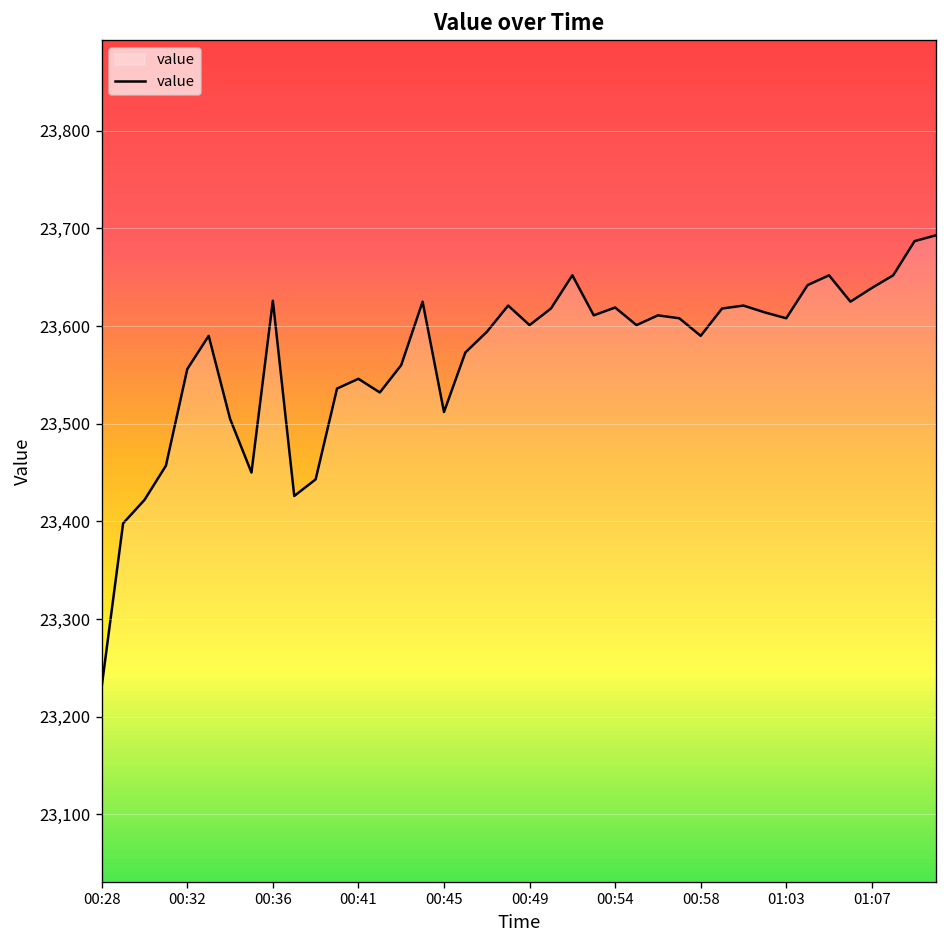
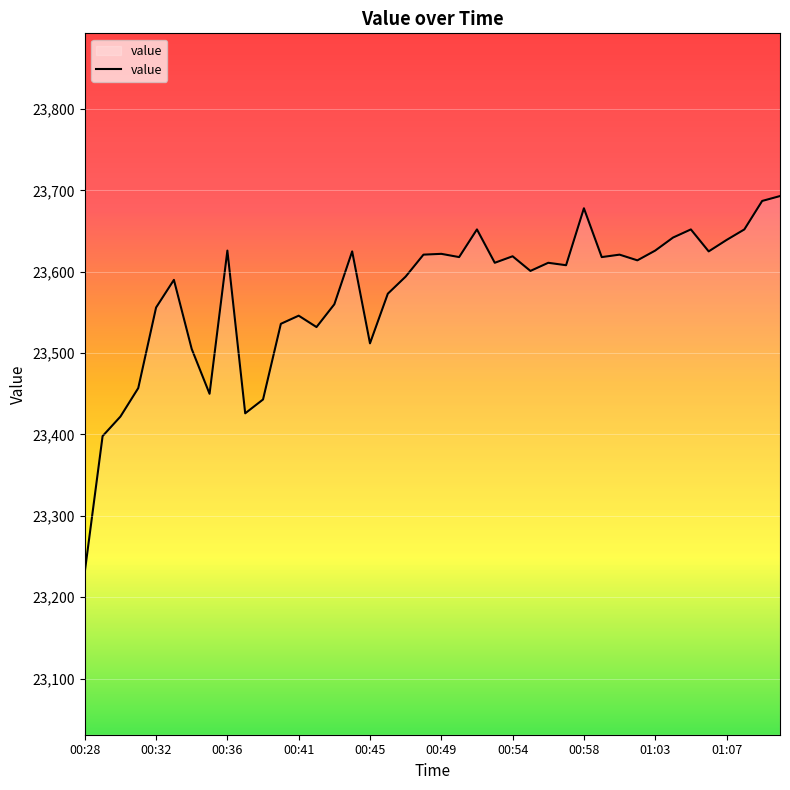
  {
    "00:28": "23,230",
    "00:32": "23,560",
    "00:36": "23,630",
    "00:41": "23,550",
    "00:45": "23,510",
-   "00:49": "23,600",
+   "00:49": "23,620",
    "00:54": "23,620",
-   "00:58": "23,590",
-   "01:03": "23,610",
+   "00:58": "23,680",
+   "01:03": "23,630",
    "01:07": "23,640"
  }
